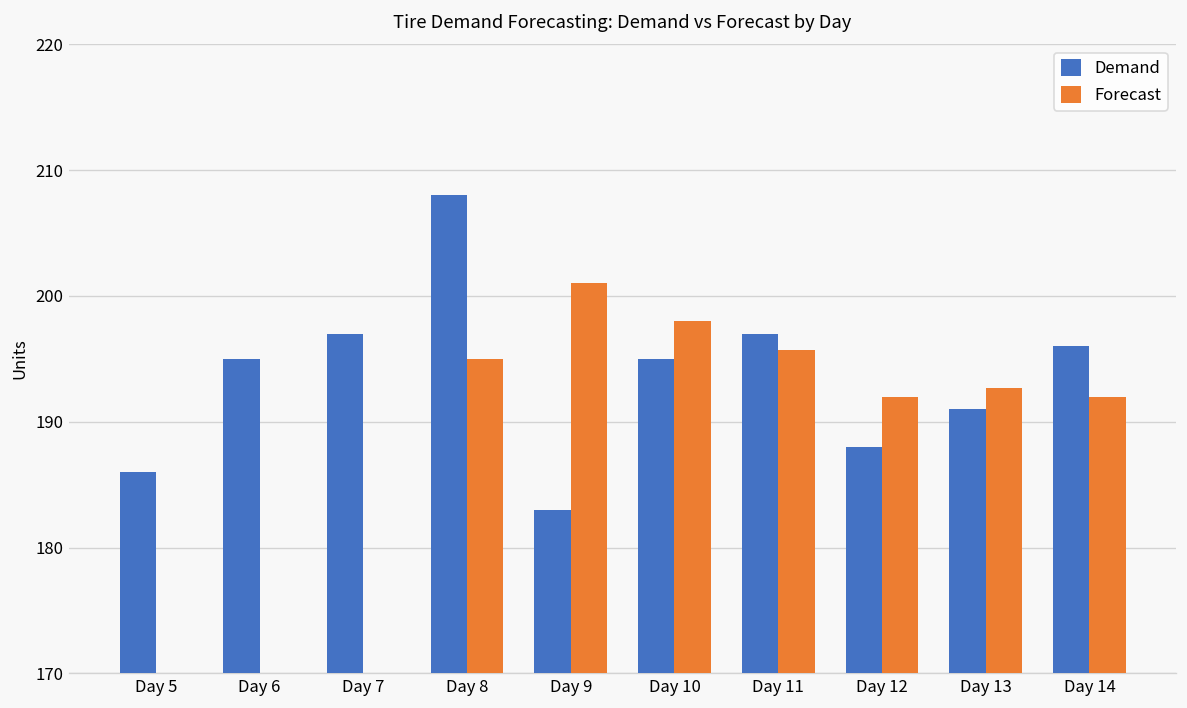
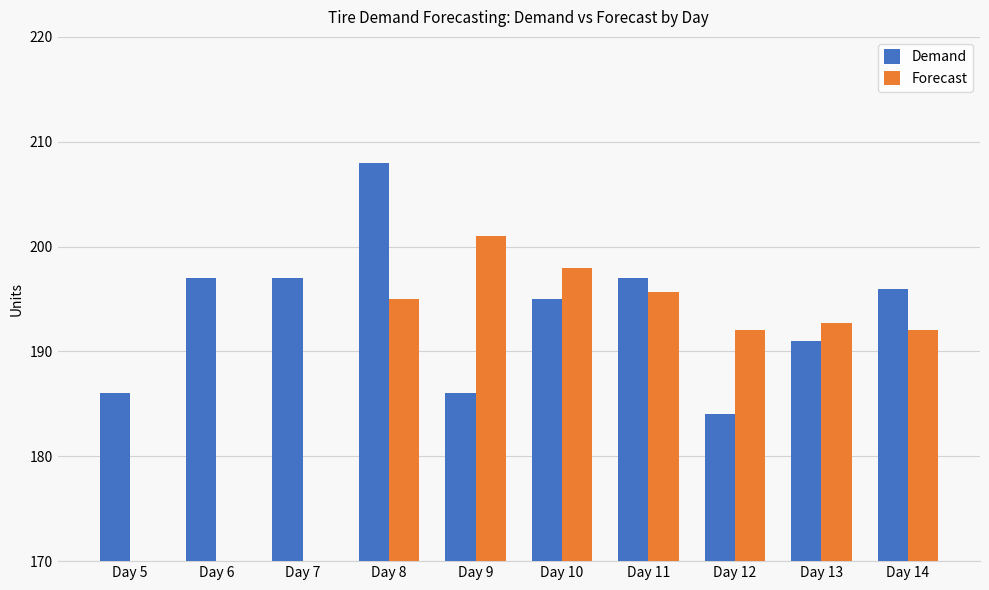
  {
    "Demand": {
      "Day 5": 186,
-     "Day 6": 195,
+     "Day 6": 197,
      "Day 7": 197,
      "Day 8": 208,
-     "Day 9": 183,
+     "Day 9": 186,
      "Day 10": 195,
      "Day 11": 197,
-     "Day 12": 188,
+     "Day 12": 184,
      "Day 13": 191,
      "Day 14": 196
    }
  }
